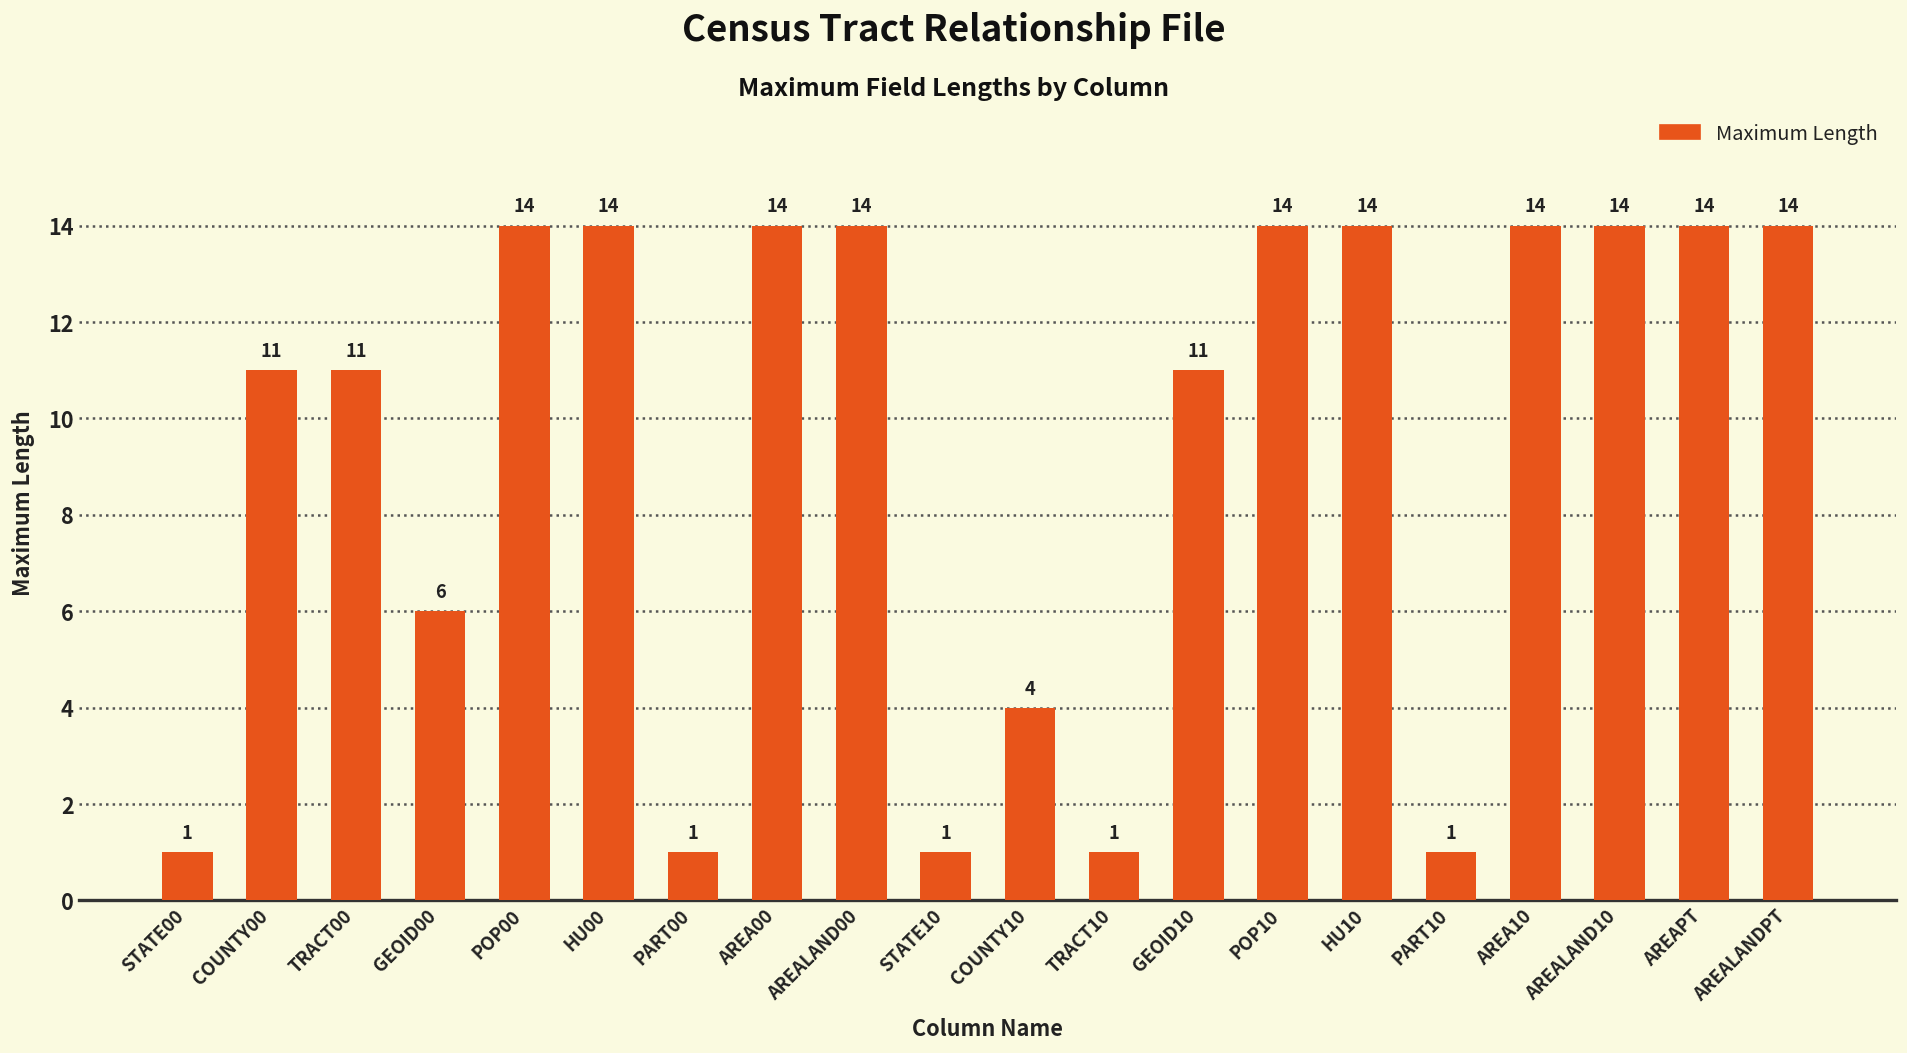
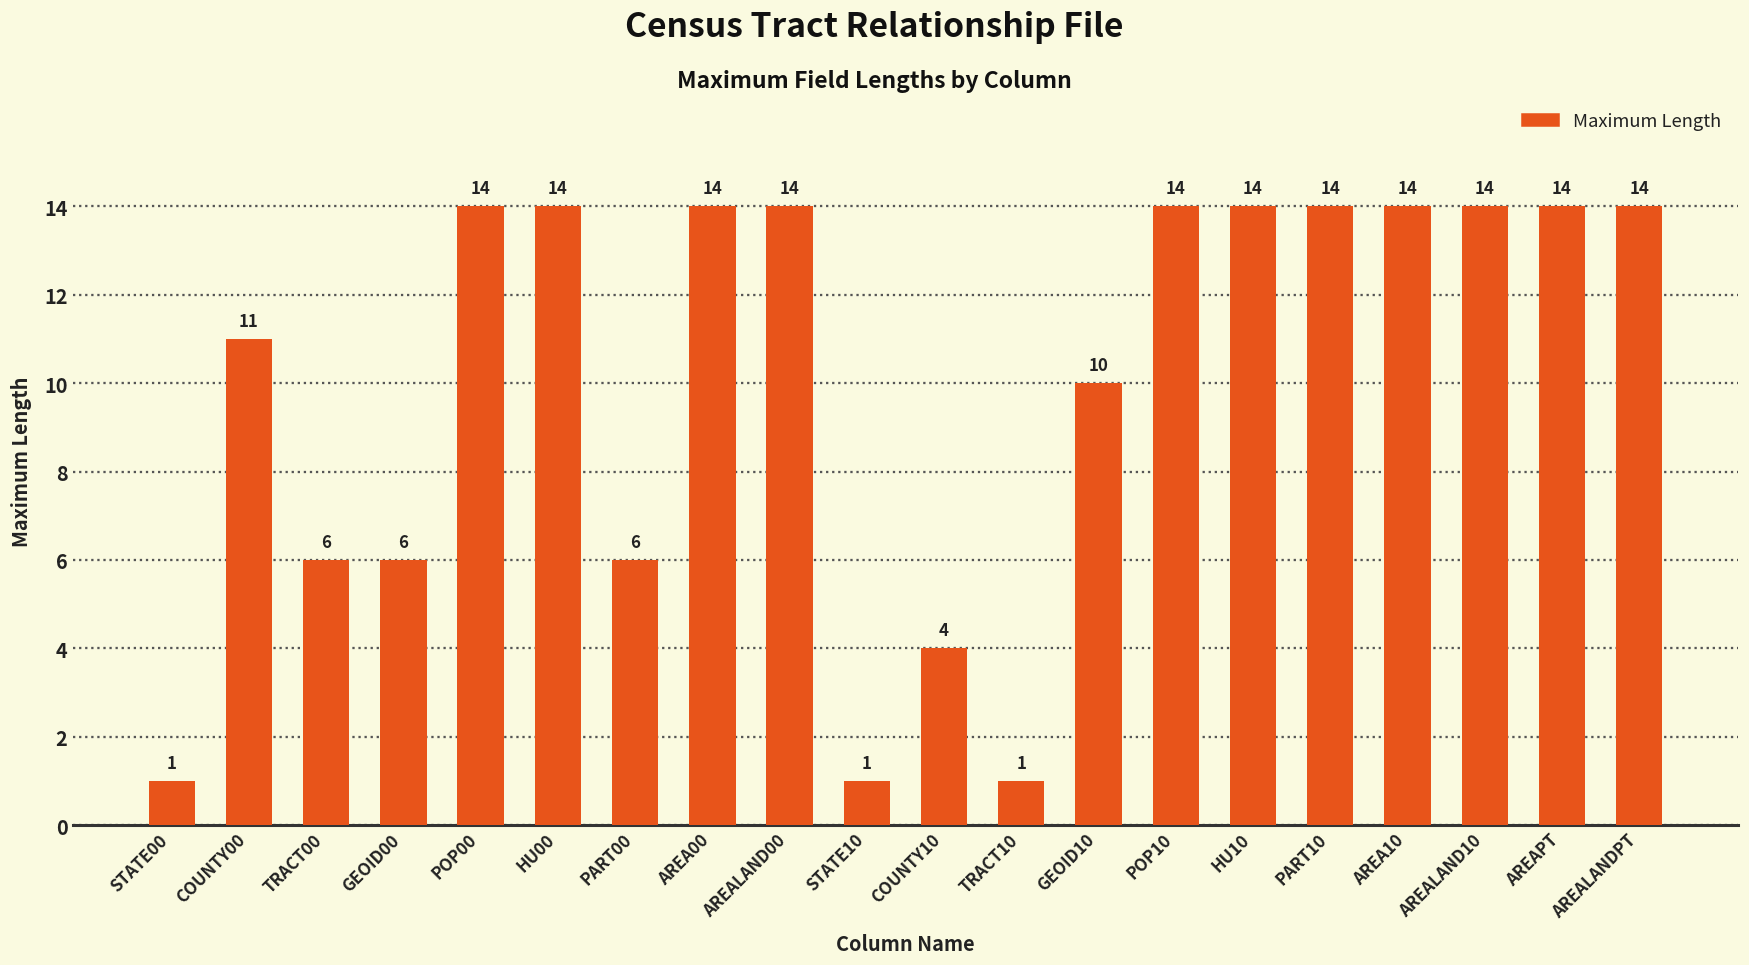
  {
    "STATE00": 1,
    "COUNTY00": 11,
-   "TRACT00": 11,
+   "TRACT00": 6,
    "GEOID00": 6,
    "POP00": 14,
    "HU00": 14,
-   "PART00": 1,
+   "PART00": 6,
    "AREA00": 14,
    "AREALAND00": 14,
    "STATE10": 1,
    "COUNTY10": 4,
    "TRACT10": 1,
-   "GEOID10": 11,
+   "GEOID10": 10,
    "POP10": 14,
    "HU10": 14,
-   "PART10": 1,
+   "PART10": 14,
    "AREA10": 14,
    "AREALAND10": 14,
    "AREAPT": 14,
    "AREALANDPT": 14
  }
